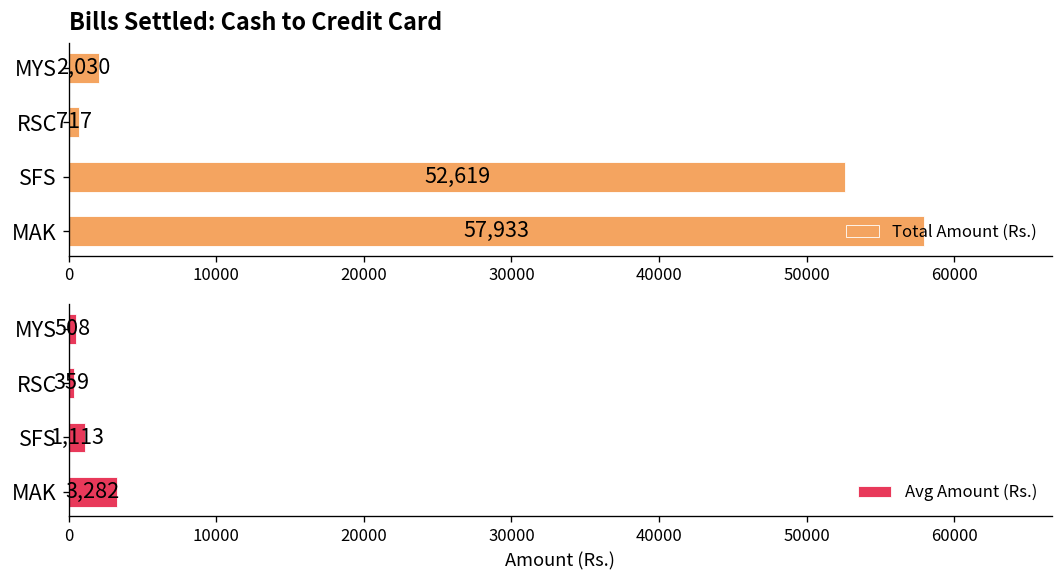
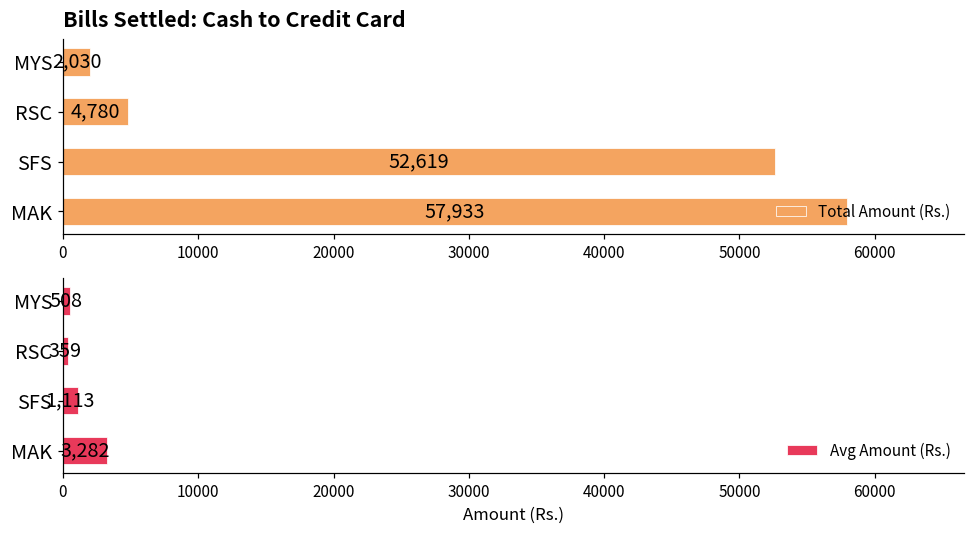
  {
    "Bills Settled: Cash to Credit Card": {
      "MYS": "2,030",
-     "RSC": "717",
+     "RSC": "4,780",
      "SFS": "52,619",
      "MAK": "57,933"
    }
  }
